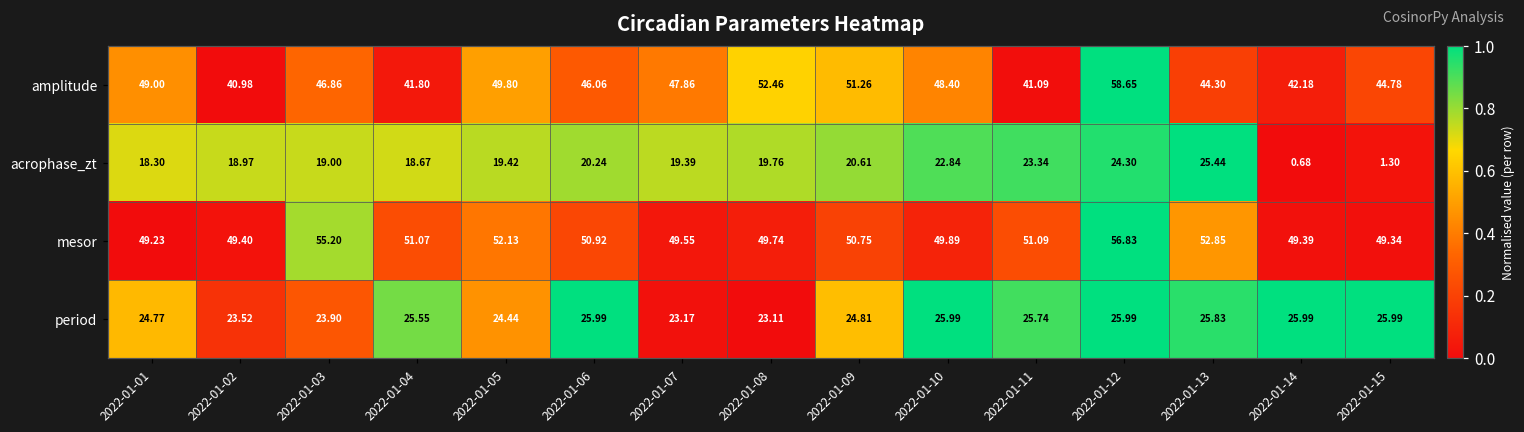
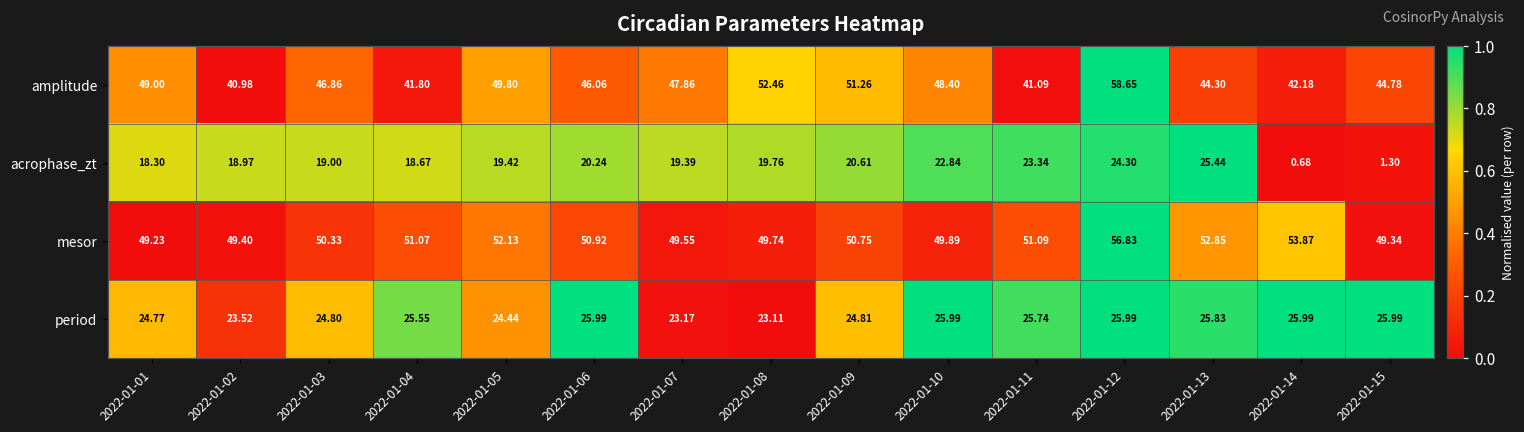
  {
    "amplitude": {
      "2022-01-01": 49.00,
      "2022-01-02": 40.98,
      "2022-01-03": 46.86,
      "2022-01-04": 41.80,
      "2022-01-05": 49.80,
      "2022-01-06": 46.06,
      "2022-01-07": 47.86,
      "2022-01-08": 52.46,
      "2022-01-09": 51.26,
      "2022-01-10": 48.40,
      "2022-01-11": 41.09,
      "2022-01-12": 58.65,
      "2022-01-13": 44.30,
      "2022-01-14": 42.18,
      "2022-01-15": 44.78
    },
    "acrophase_zt": {
      "2022-01-01": 18.30,
      "2022-01-02": 18.97,
      "2022-01-03": 19.00,
      "2022-01-04": 18.67,
      "2022-01-05": 19.42,
      "2022-01-06": 20.24,
      "2022-01-07": 19.39,
      "2022-01-08": 19.76,
      "2022-01-09": 20.61,
      "2022-01-10": 22.84,
      "2022-01-11": 23.34,
      "2022-01-12": 24.30,
      "2022-01-13": 25.44,
      "2022-01-14": 0.68,
      "2022-01-15": 1.30
    },
    "mesor": {
      "2022-01-01": 49.23,
      "2022-01-02": 49.40,
-     "2022-01-03": 55.20,
+     "2022-01-03": 50.33,
      "2022-01-04": 51.07,
      "2022-01-05": 52.13,
      "2022-01-06": 50.92,
      "2022-01-07": 49.55,
      "2022-01-08": 49.74,
      "2022-01-09": 50.75,
      "2022-01-10": 49.89,
      "2022-01-11": 51.09,
      "2022-01-12": 56.83,
      "2022-01-13": 52.85,
-     "2022-01-14": 49.39,
+     "2022-01-14": 53.87,
      "2022-01-15": 49.34
    },
    "period": {
      "2022-01-01": 24.77,
      "2022-01-02": 23.52,
-     "2022-01-03": 23.90,
+     "2022-01-03": 24.80,
      "2022-01-04": 25.55,
      "2022-01-05": 24.44,
      "2022-01-06": 25.99,
      "2022-01-07": 23.17,
      "2022-01-08": 23.11,
      "2022-01-09": 24.81,
      "2022-01-10": 25.99,
      "2022-01-11": 25.74,
      "2022-01-12": 25.99,
      "2022-01-13": 25.83,
      "2022-01-14": 25.99,
      "2022-01-15": 25.99
    }
  }
